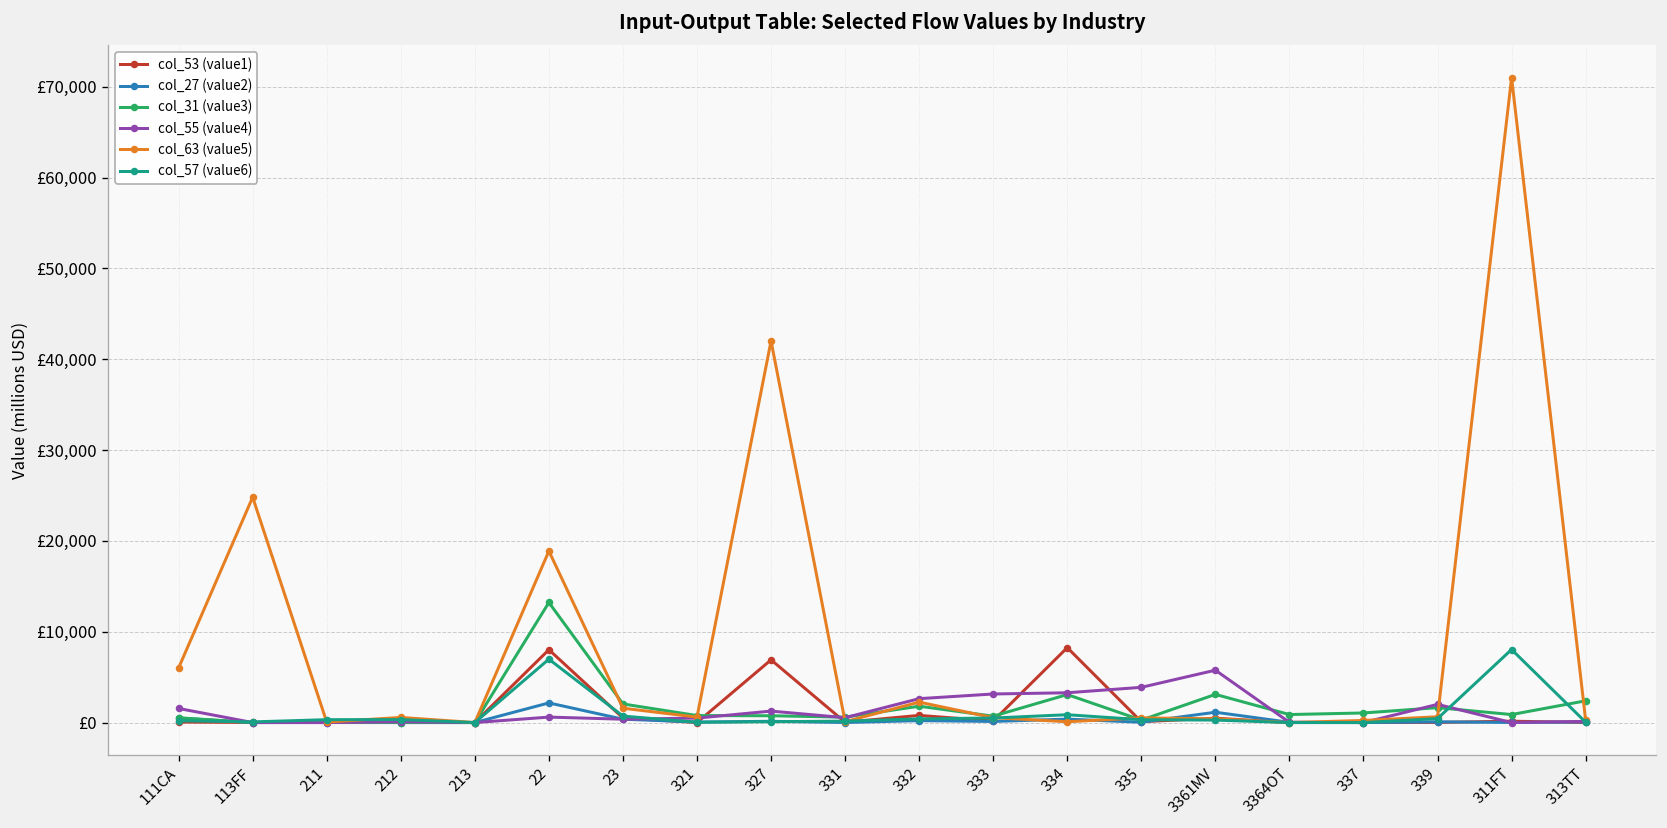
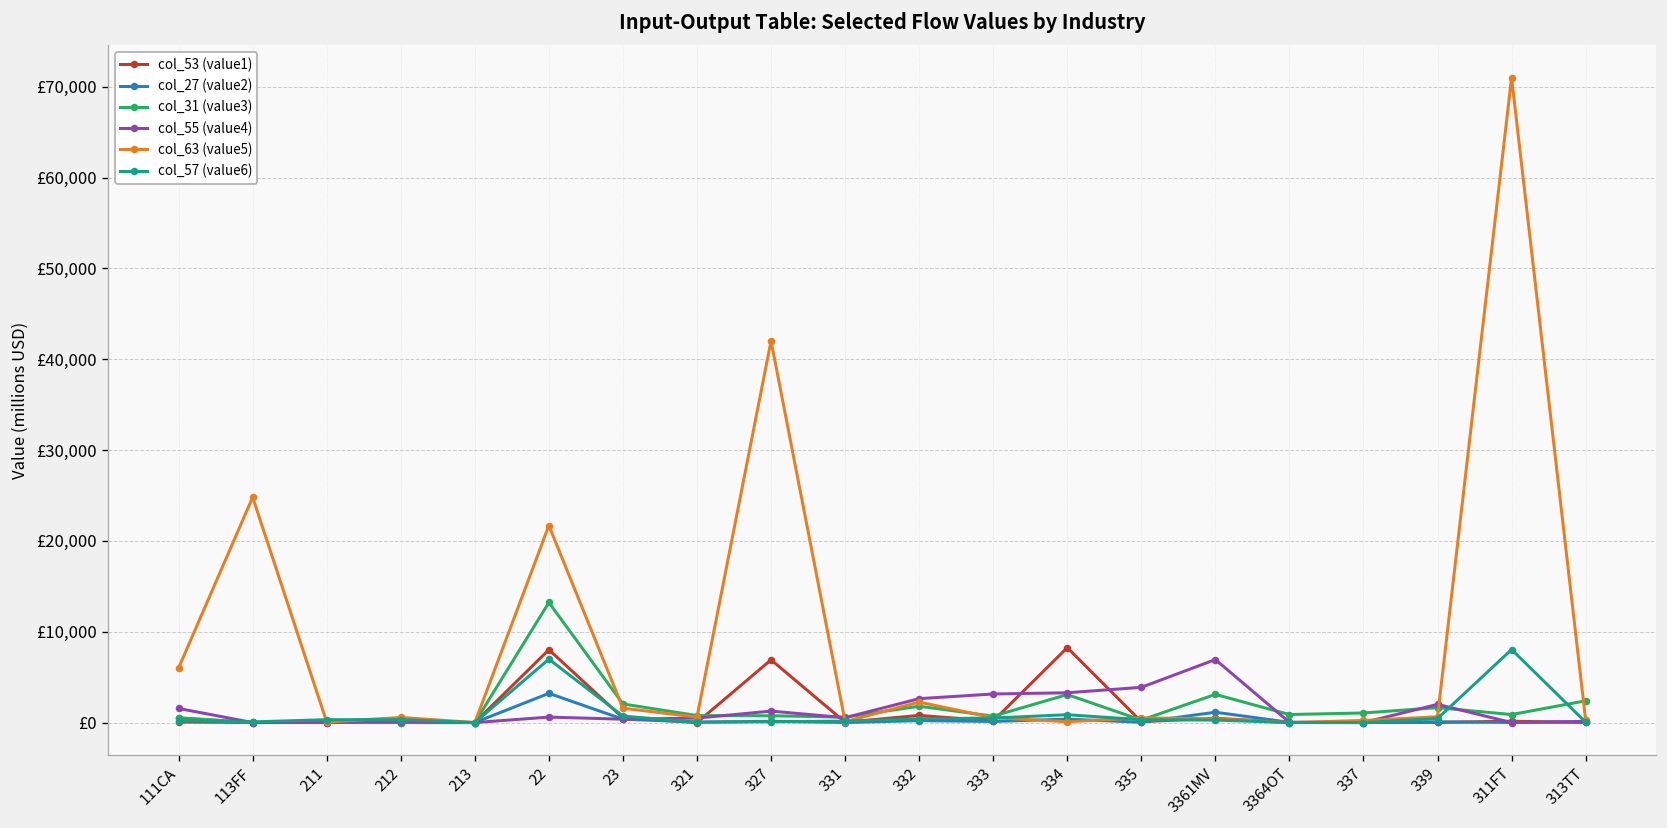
  {
    "col_53 (value1)": {
      "22": "£8,000",
      "327": "£7,000",
      "332": "£1,000",
      "334": "£8,000"
    },
    "col_27 (value2)": {
-     "22": "£2,000",
+     "22": "£3,000",
      "3361MV": "£1,000"
    },
    "col_55 (value4)": {
      "111CA": "£2,000",
      "22": "£1,000",
      "327": "£1,000",
      "332": "£3,000",
      "333": "£3,000",
      "335": "£4,000",
-     "3361MV": "£6,000",
+     "3361MV": "£7,000",
      "339": "£2,000"
    },
    "col_63 (value5)": {
      "111CA": "£6,000",
      "113FF": "£25,000",
-     "22": "£19,000",
+     "22": "£22,000",
      "23": "£2,000",
      "327": "£42,000",
      "332": "£2,000",
      "311FT": "£71,000"
    }
  }
